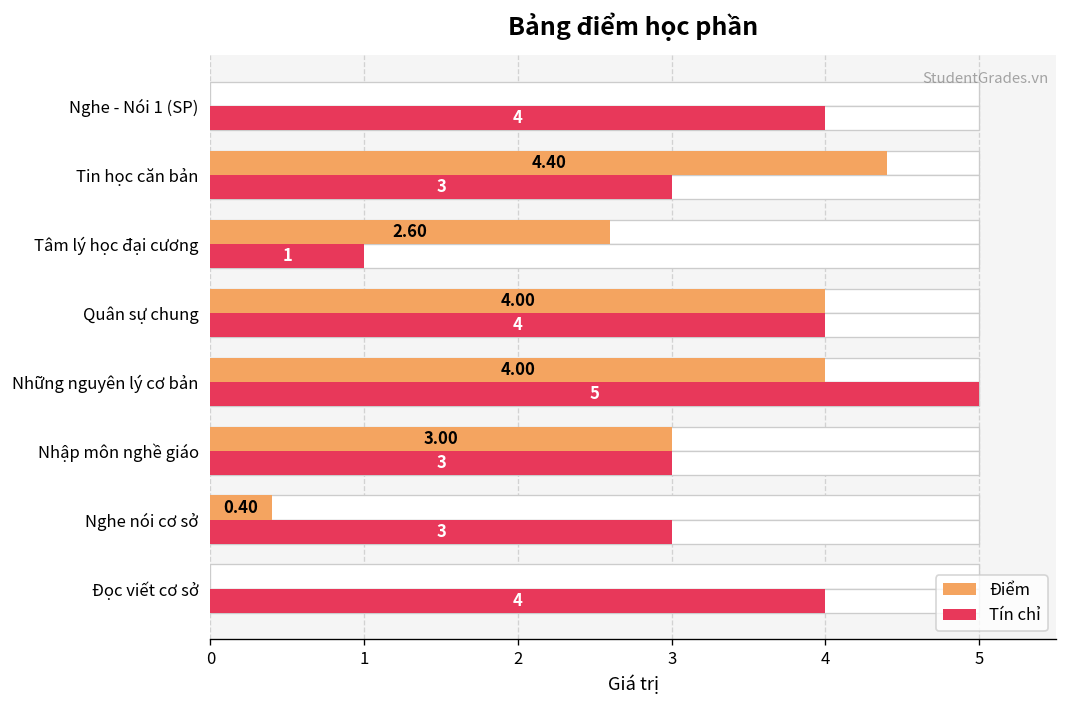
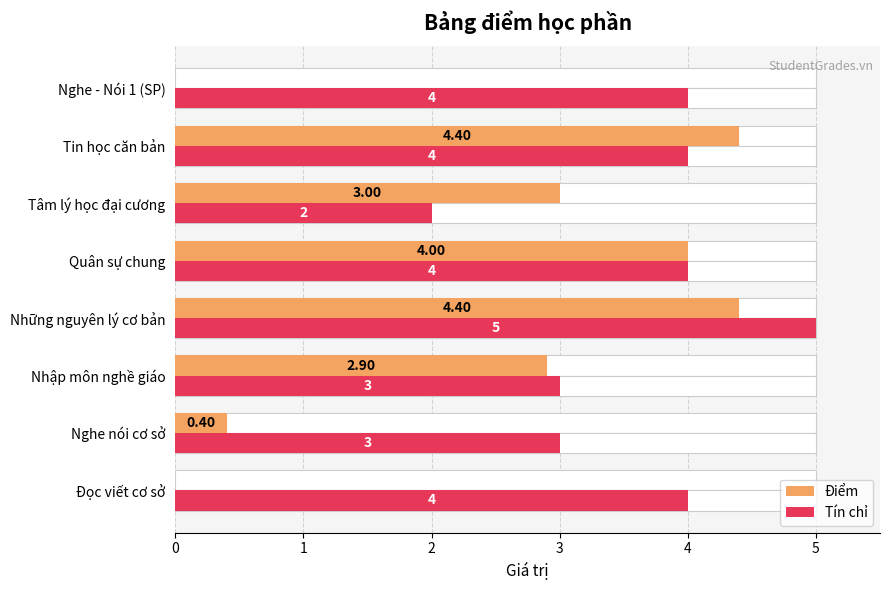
  {
    "Điểm": {
-     "Tâm lý học đại cương": 2.60,
-     "Những nguyên lý cơ bản": 4.00,
-     "Nhập môn nghề giáo": 3.00
+     "Tâm lý học đại cương": 3.00,
+     "Những nguyên lý cơ bản": 4.40,
+     "Nhập môn nghề giáo": 2.90
    },
    "Tín chỉ": {
-     "Tin học căn bản": 3,
-     "Tâm lý học đại cương": 1,
+     "Tin học căn bản": 4,
+     "Tâm lý học đại cương": 2,
      "Những nguyên lý cơ bản": 5
    }
  }
